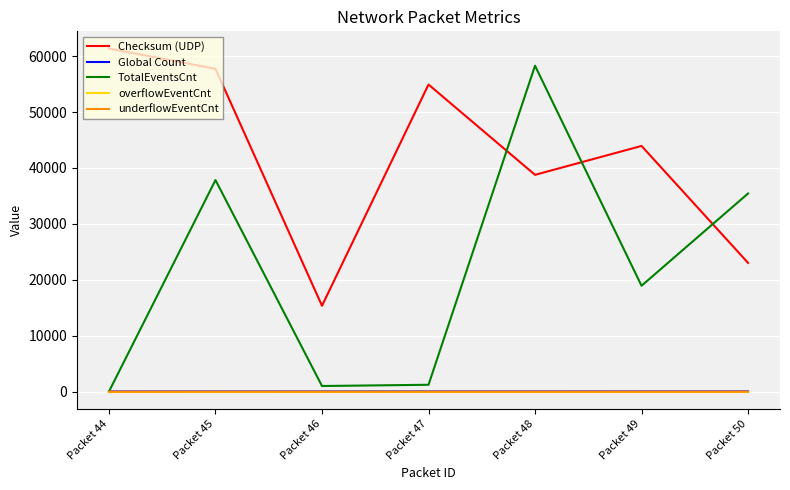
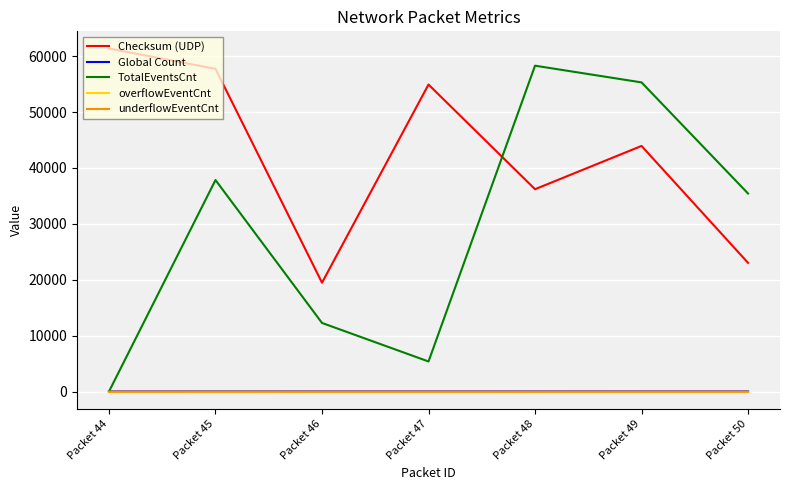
  {
    "Checksum (UDP)": {
-     "Packet 46": 15000,
+     "Packet 46": 19000,
      "Packet 47": 55000,
-     "Packet 48": 39000,
+     "Packet 48": 36000,
      "Packet 49": 44000,
      "Packet 50": 23000
    },
    "TotalEventsCnt": {
      "Packet 45": 38000,
-     "Packet 46": 1000,
-     "Packet 47": 1000,
+     "Packet 46": 12000,
+     "Packet 47": 5000,
      "Packet 48": 58000,
-     "Packet 49": 19000,
+     "Packet 49": 55000,
      "Packet 50": 35000
    }
  }
